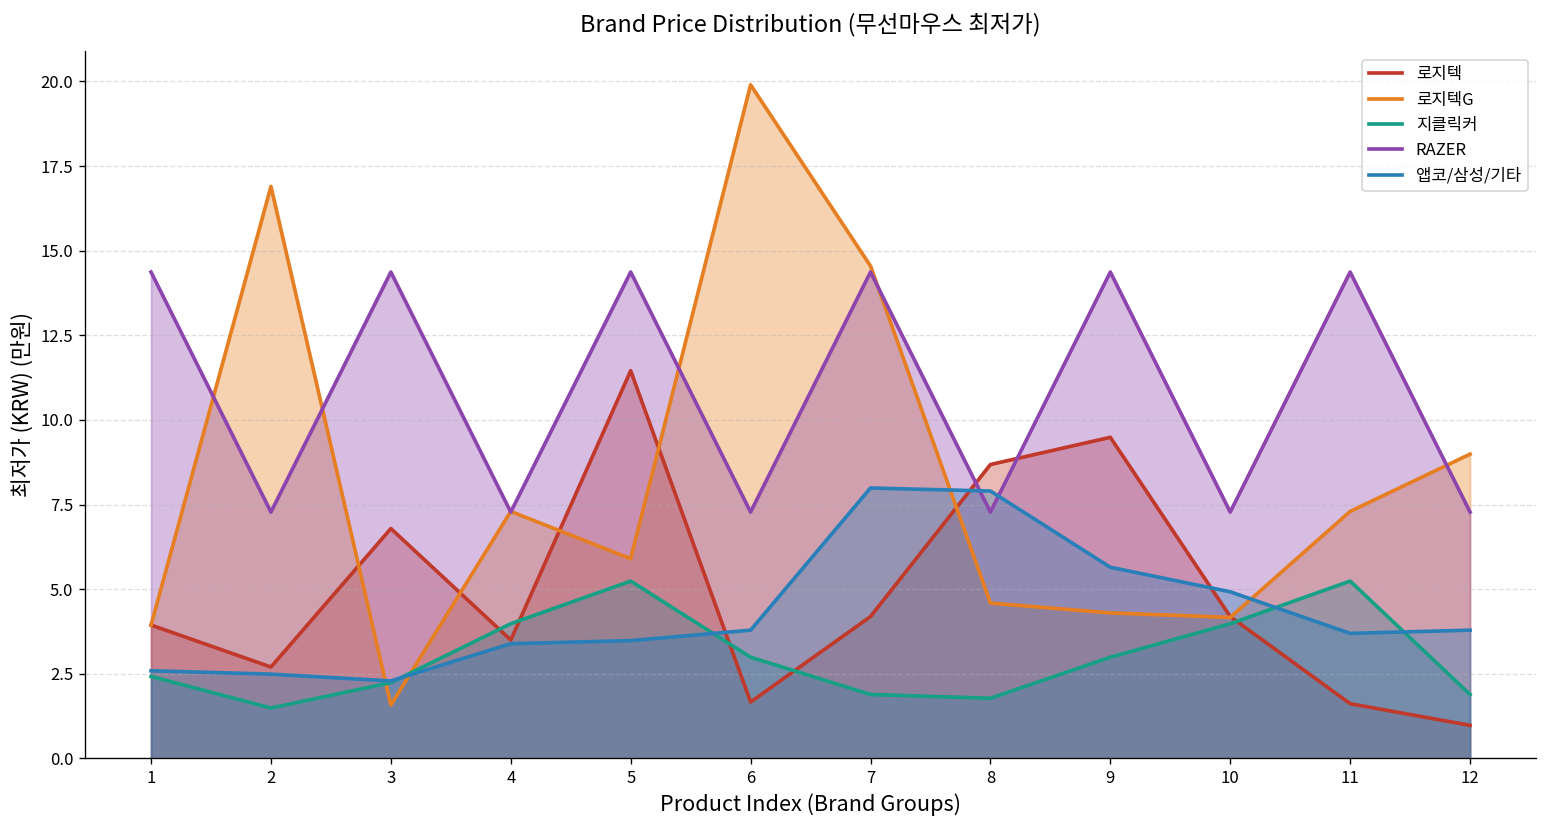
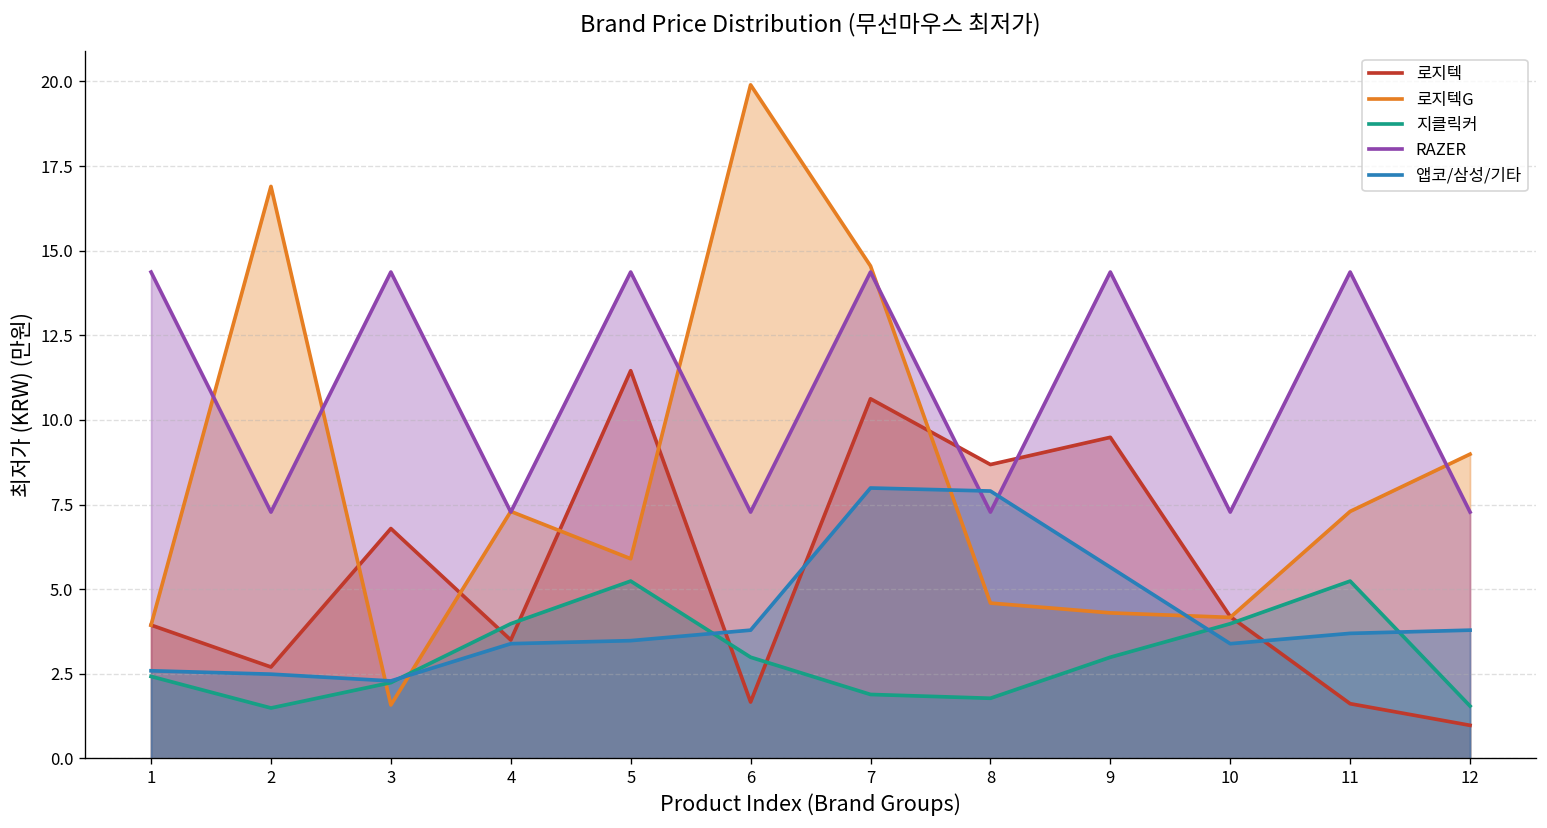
  {
    "로지텍": {
      "2": 2.7,
      "3": 6.8,
      "4": 3.5,
      "5": 11.5,
      "6": 1.7,
-     "7": 4.2,
+     "7": 10.6,
      "8": 8.7,
      "9": 9.5,
      "11": 1.6,
      "12": 1.0
    },
    "로지텍G": {
      "2": 16.9,
      "3": 1.6,
      "5": 5.9,
      "6": 19.9,
      "7": 14.5,
      "8": 4.6,
      "9": 4.3,
      "11": 7.3,
      "12": 9.0
    },
    "지클릭커": {
      "1": 2.4,
      "2": 1.5,
      "4": 4.0,
      "5": 5.2,
      "6": 3.0,
      "7": 1.9,
      "8": 1.8,
      "9": 3.0,
      "10": 4.0,
      "11": 5.2,
-     "12": 1.9
+     "12": 1.5
    },
    "RAZER": {
      "1": 14.4,
      "2": 7.3,
      "3": 14.4,
      "5": 14.4,
      "6": 7.3,
      "7": 14.4,
      "8": 7.3,
      "9": 14.4,
      "10": 7.3,
      "11": 14.4,
      "12": 7.3
    },
    "앱코/삼성/기타": {
      "1": 2.6,
      "2": 2.5,
      "4": 3.4,
      "5": 3.5,
      "6": 3.8,
      "7": 8.0,
      "8": 7.9,
      "9": 5.6,
-     "10": 4.9,
+     "10": 3.4,
      "11": 3.7,
      "12": 3.8
    }
  }
